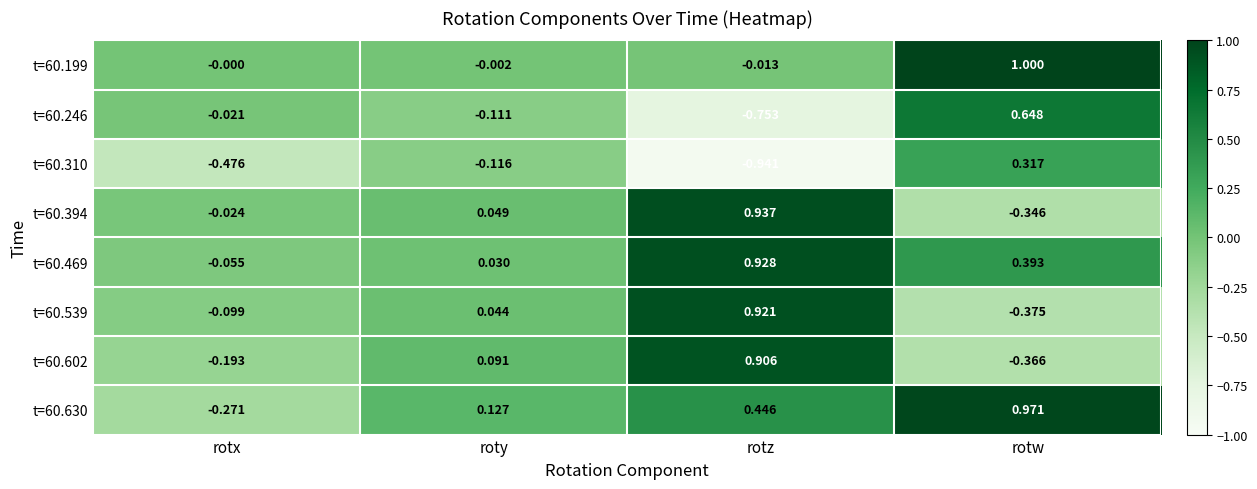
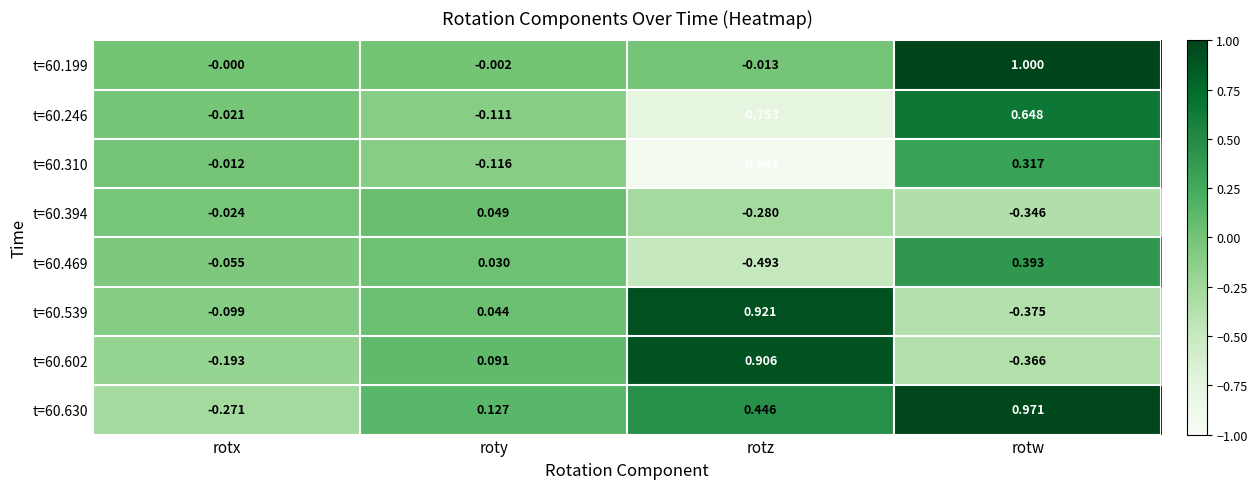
  {
    "t=60.199": {
      "rotx": -0.000,
      "roty": -0.002,
      "rotz": -0.013,
      "rotw": 1.000
    },
    "t=60.246": {
      "rotx": -0.021,
      "roty": -0.111,
      "rotw": 0.648
    },
    "t=60.310": {
-     "rotx": -0.476,
+     "rotx": -0.012,
      "roty": -0.116,
      "rotw": 0.317
    },
    "t=60.394": {
      "rotx": -0.024,
      "roty": 0.049,
-     "rotz": 0.937,
+     "rotz": -0.280,
      "rotw": -0.346
    },
    "t=60.469": {
      "rotx": -0.055,
      "roty": 0.030,
-     "rotz": 0.928,
+     "rotz": -0.493,
      "rotw": 0.393
    },
    "t=60.539": {
      "rotx": -0.099,
      "roty": 0.044,
      "rotz": 0.921,
      "rotw": -0.375
    },
    "t=60.602": {
      "rotx": -0.193,
      "roty": 0.091,
      "rotz": 0.906,
      "rotw": -0.366
    },
    "t=60.630": {
      "rotx": -0.271,
      "roty": 0.127,
      "rotz": 0.446,
      "rotw": 0.971
    }
  }
